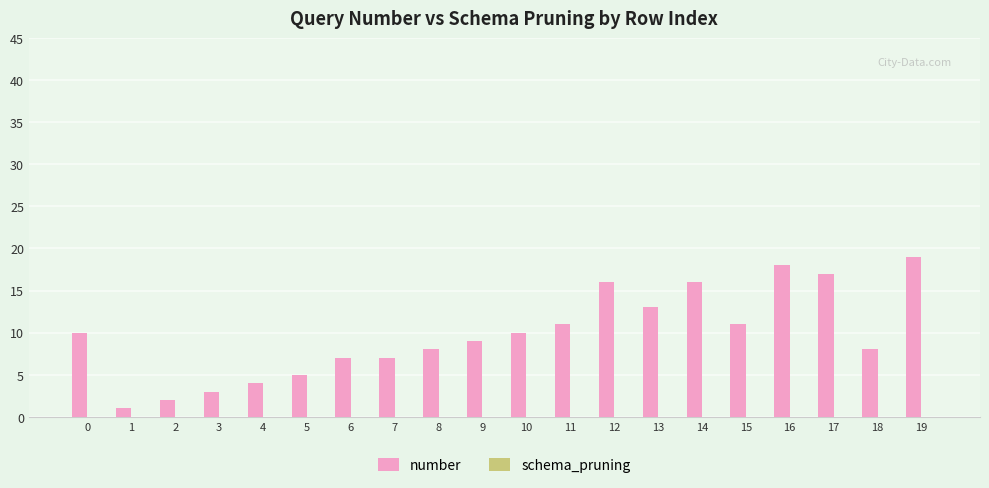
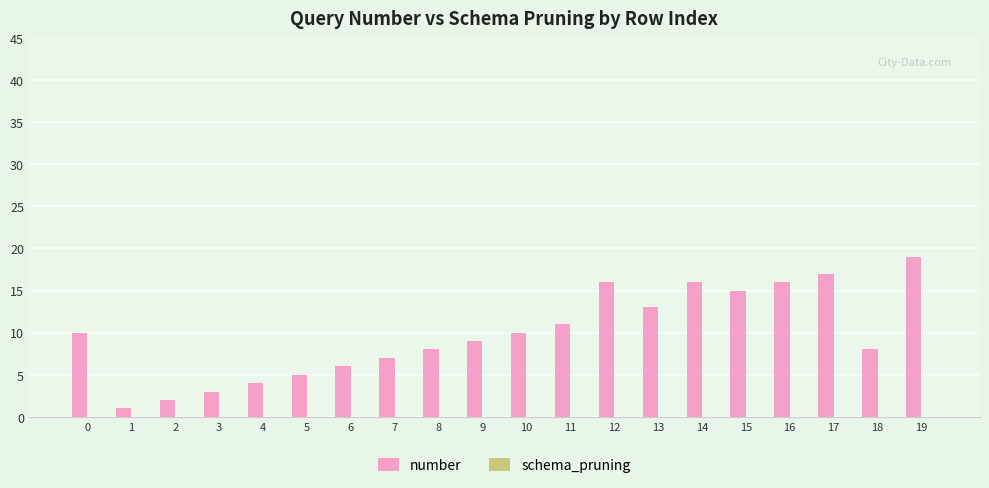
  {
    "number": {
      "0": 10,
      "1": 1,
      "2": 2,
      "3": 3,
      "4": 4,
      "5": 5,
-     "6": 7,
+     "6": 6,
      "7": 7,
      "8": 8,
      "9": 9,
      "10": 10,
      "11": 11,
      "12": 16,
      "13": 13,
      "14": 16,
-     "15": 11,
-     "16": 18,
+     "15": 15,
+     "16": 16,
      "17": 17,
      "18": 8,
      "19": 19
    },
    "schema_pruning": {
      "0": 0,
      "1": 0,
      "2": 0,
      "3": 0,
      "4": 0,
      "5": 0,
      "6": 0,
      "7": 0,
      "8": 0,
      "9": 0,
      "10": 0,
      "11": 0,
      "12": 0,
      "13": 0,
      "14": 0,
      "15": 0,
      "16": 0,
      "17": 0,
      "18": 0,
      "19": 0
    }
  }
